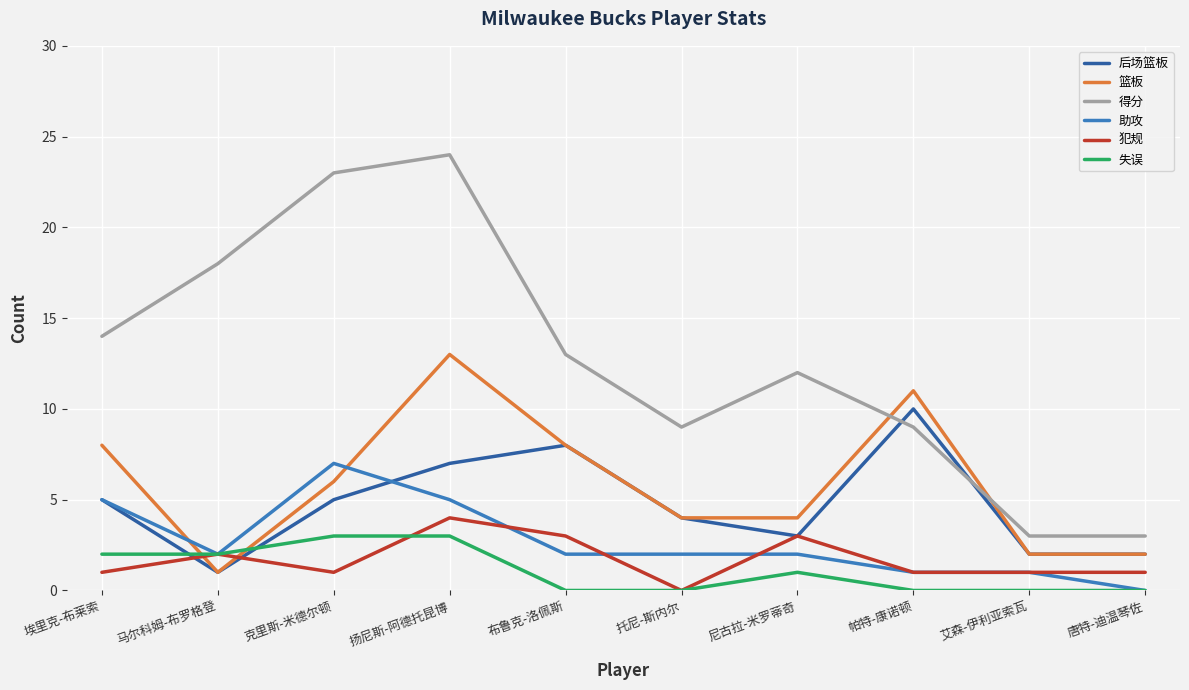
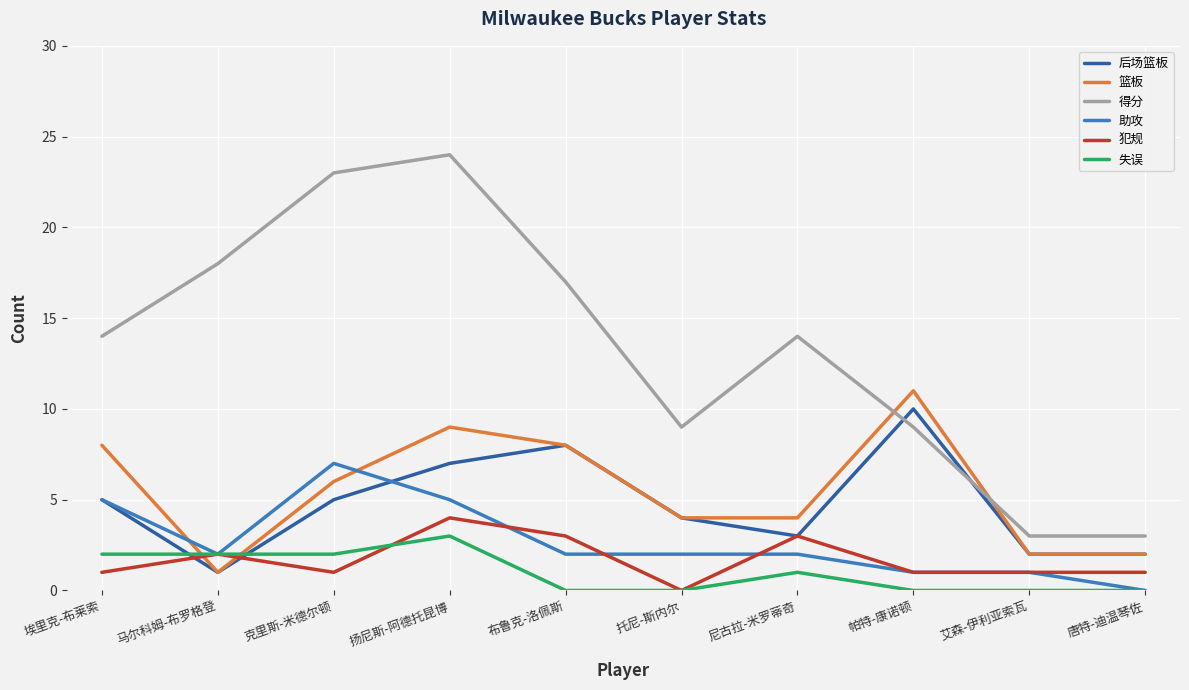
  {
    "篮板": {
      "埃里克-布莱索": 8,
      "克里斯-米德尔顿": 6,
-     "扬尼斯-阿德托昆博": 13,
+     "扬尼斯-阿德托昆博": 9,
      "尼古拉-米罗蒂奇": 4,
      "帕特-康诺顿": 11
    },
    "得分": {
      "埃里克-布莱索": 14,
      "马尔科姆-布罗格登": 18,
      "克里斯-米德尔顿": 23,
      "扬尼斯-阿德托昆博": 24,
-     "布鲁克-洛佩斯": 13,
+     "布鲁克-洛佩斯": 17,
      "托尼-斯内尔": 9,
-     "尼古拉-米罗蒂奇": 12,
+     "尼古拉-米罗蒂奇": 14,
      "帕特-康诺顿": 9,
      "艾森-伊利亚索瓦": 3,
      "唐特-迪温琴佐": 3
    },
    "犯规": {
      "埃里克-布莱索": 1,
      "克里斯-米德尔顿": 1,
      "扬尼斯-阿德托昆博": 4,
      "布鲁克-洛佩斯": 3,
      "唐特-迪温琴佐": 1
    },
    "失误": {
      "埃里克-布莱索": 2,
-     "克里斯-米德尔顿": 3,
+     "克里斯-米德尔顿": 2,
      "扬尼斯-阿德托昆博": 3,
      "布鲁克-洛佩斯": 0,
      "尼古拉-米罗蒂奇": 1,
      "帕特-康诺顿": 0,
      "艾森-伊利亚索瓦": 0
    }
  }
